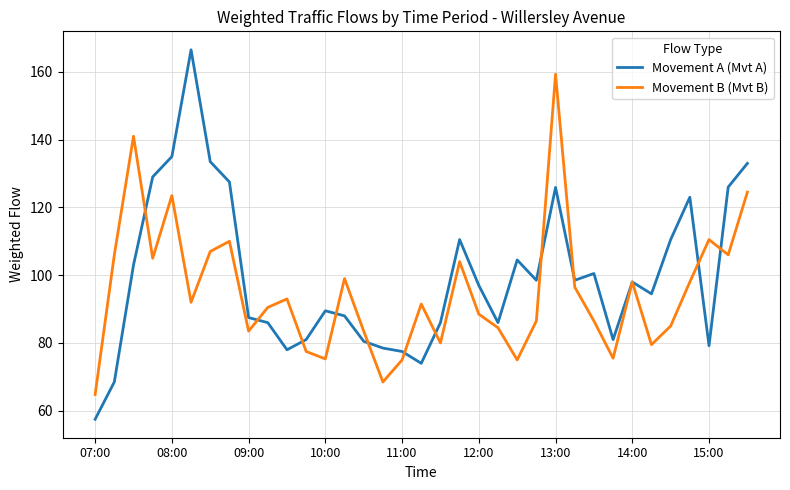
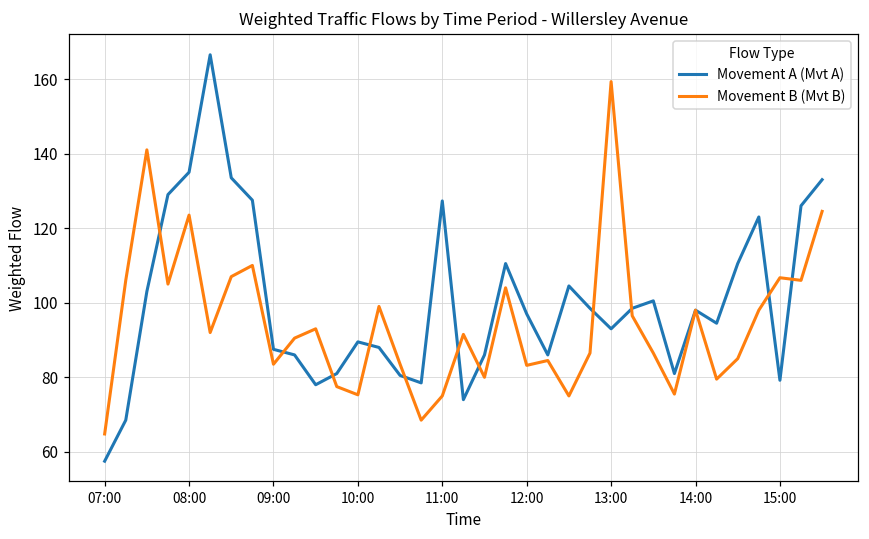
  {
    "Movement A (Mvt A)": {
      "07:00": 58,
      "08:00": 135,
      "09:00": 88,
      "10:00": 90,
-     "11:00": 78,
+     "11:00": 127,
      "12:00": 97,
-     "13:00": 126,
+     "13:00": 93,
      "15:00": 79
    },
    "Movement B (Mvt B)": {
      "07:00": 65,
      "08:00": 124,
      "09:00": 84,
      "10:00": 75,
      "11:00": 75,
-     "12:00": 89,
+     "12:00": 83,
      "13:00": 159,
-     "15:00": 111
+     "15:00": 107
    }
  }
